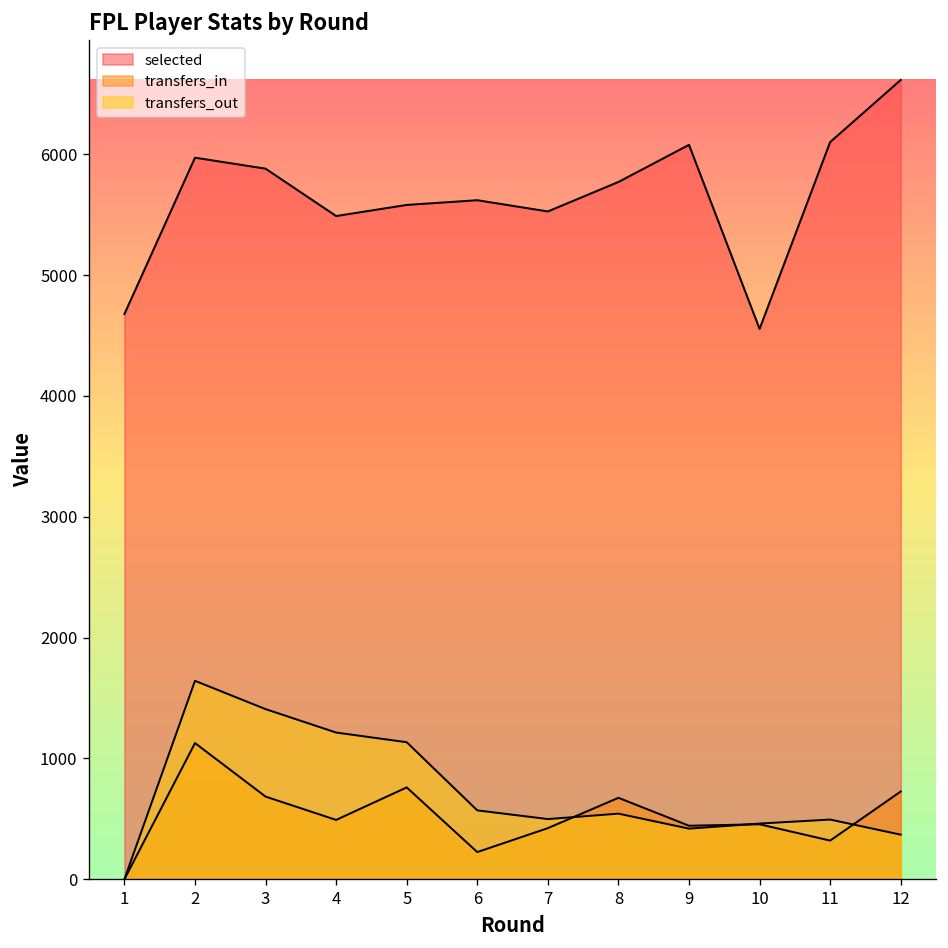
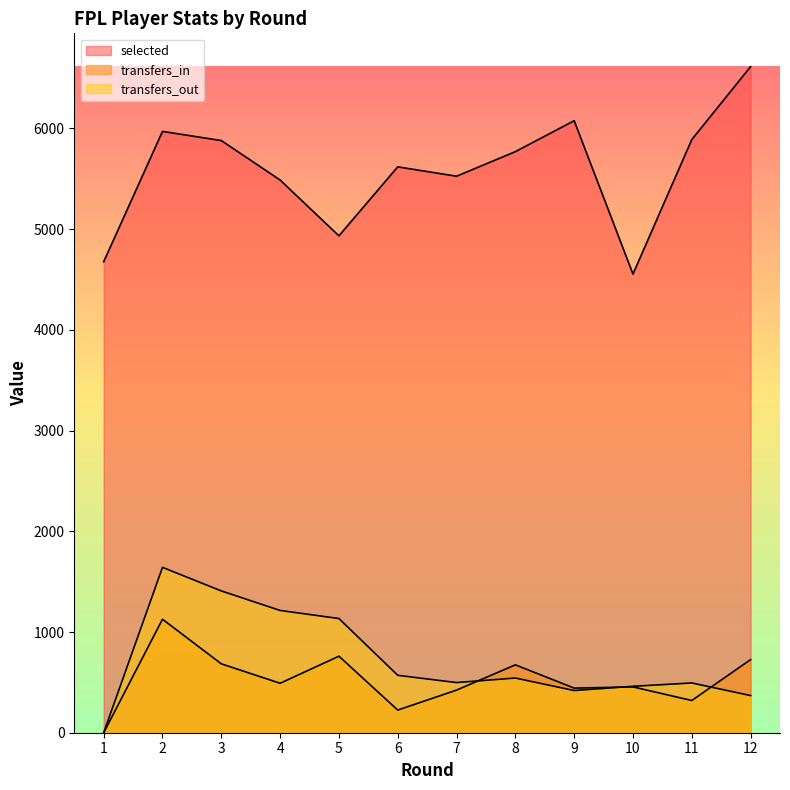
  {
    "selected": {
      "1": 4680,
      "2": 5970,
      "3": 5880,
      "4": 5490,
-     "5": 5580,
+     "5": 4930,
      "6": 5620,
      "7": 5530,
      "8": 5770,
      "9": 6080,
      "10": 4550,
-     "11": 6100,
+     "11": 5890,
      "12": 6610
    }
  }
